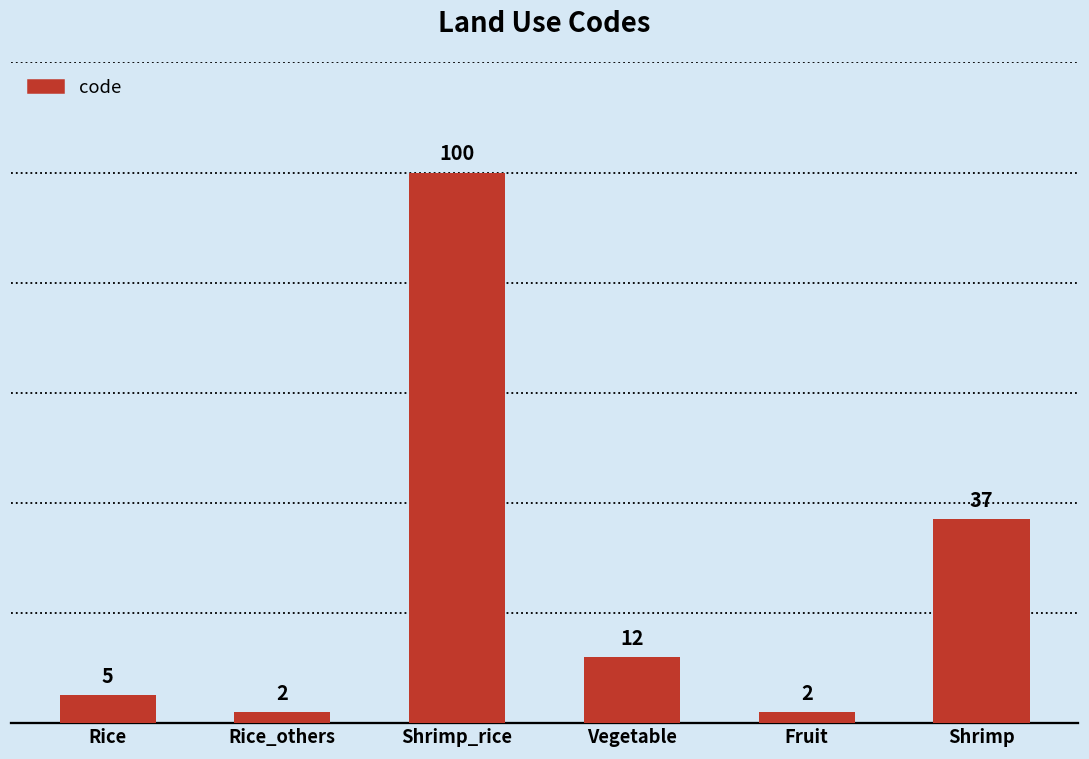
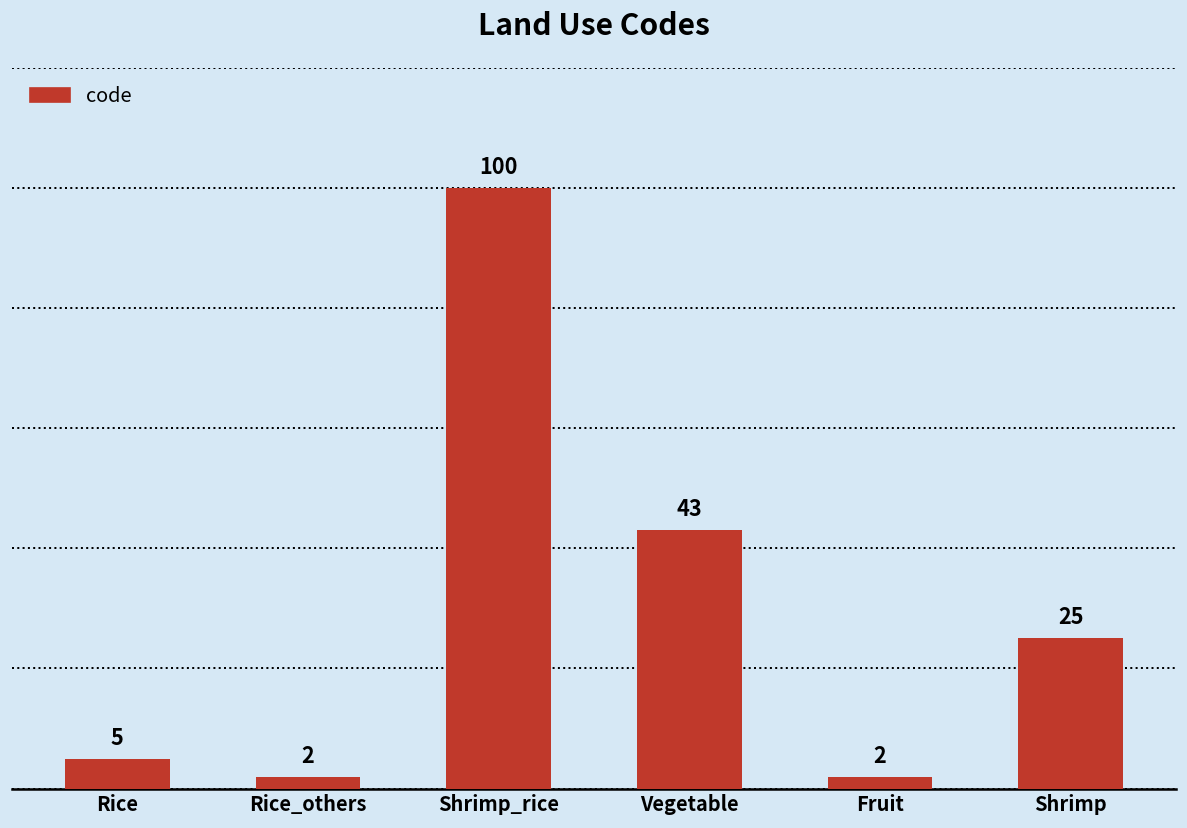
  {
    "Rice": 5,
    "Rice_others": 2,
    "Shrimp_rice": 100,
-   "Vegetable": 12,
+   "Vegetable": 43,
    "Fruit": 2,
-   "Shrimp": 37
+   "Shrimp": 25
  }
